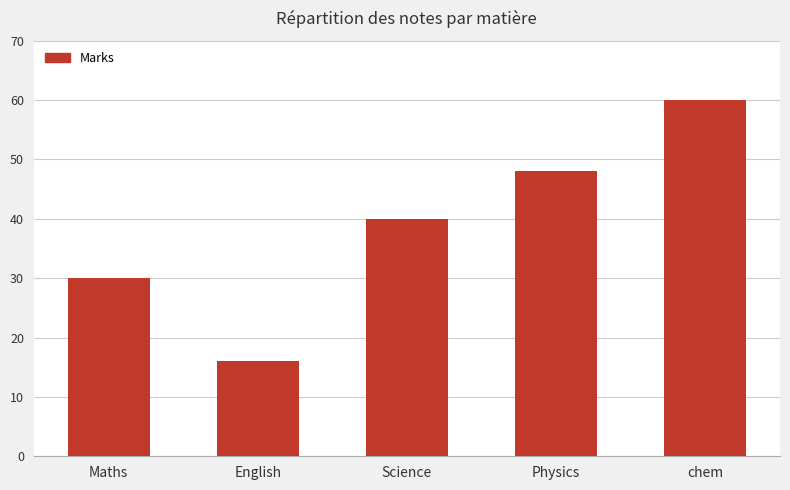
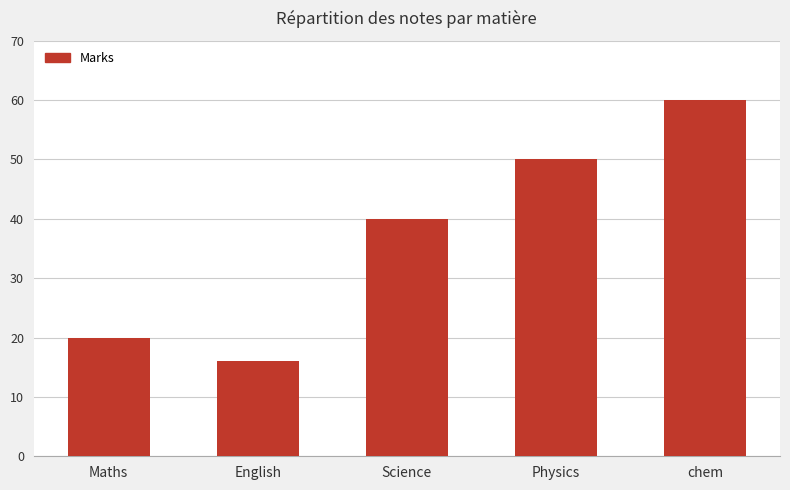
  {
-   "Maths": 30,
+   "Maths": 20,
    "English": 16,
    "Science": 40,
-   "Physics": 48,
+   "Physics": 50,
    "chem": 60
  }
